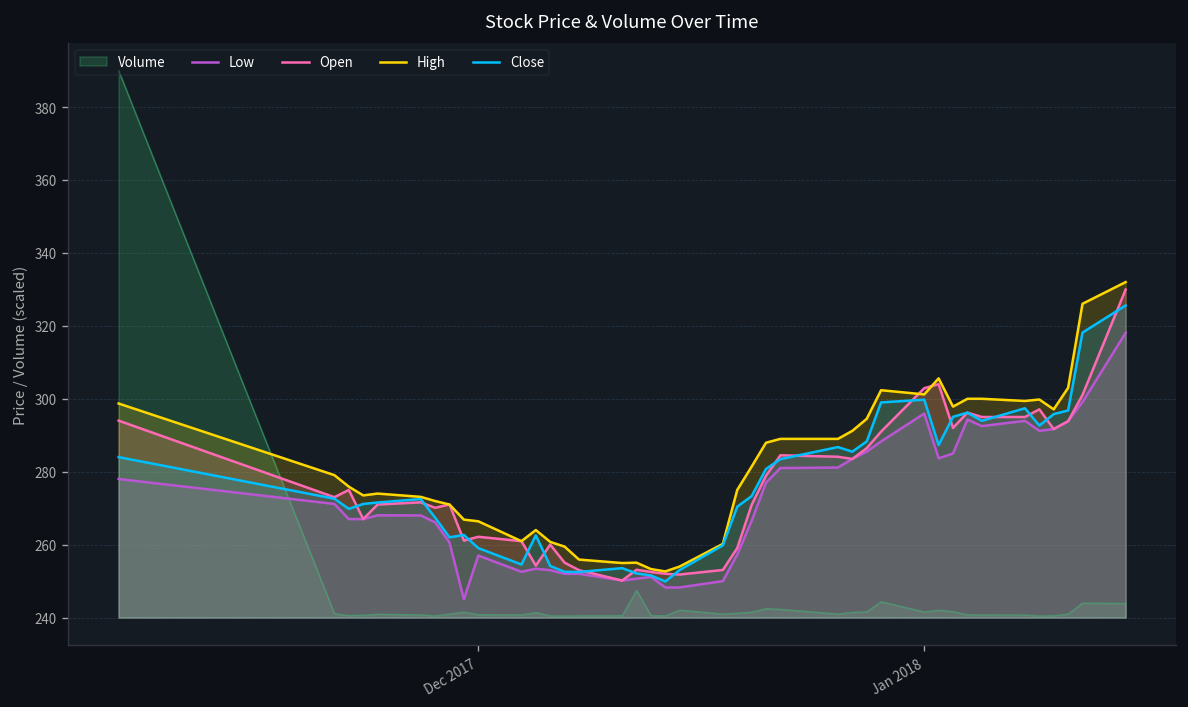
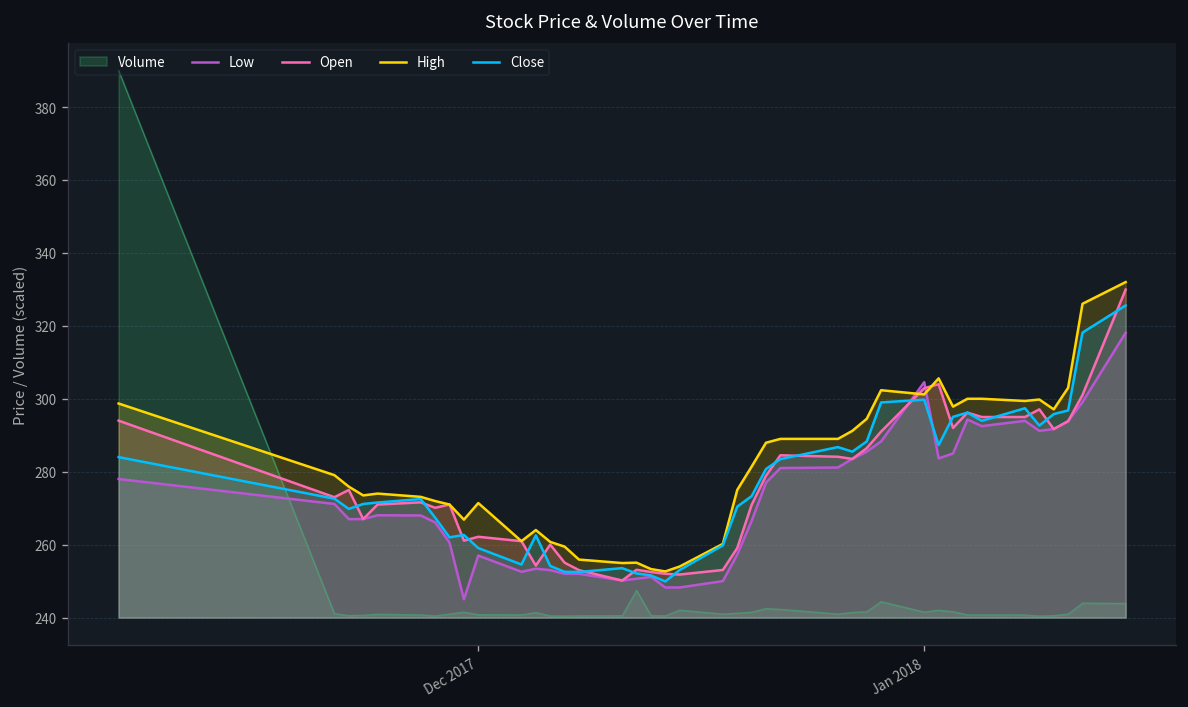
  {
    "Volume": {
      "Dec 2017": 241,
      "Jan 2018": 242
    },
    "Low": {
      "Dec 2017": 257,
-     "Jan 2018": 296
+     "Jan 2018": 305
    },
    "Open": {
      "Dec 2017": 262,
      "Jan 2018": 303
    },
    "High": {
-     "Dec 2017": 266,
+     "Dec 2017": 271,
      "Jan 2018": 301
    },
    "Close": {
      "Dec 2017": 259,
      "Jan 2018": 300
    }
  }
